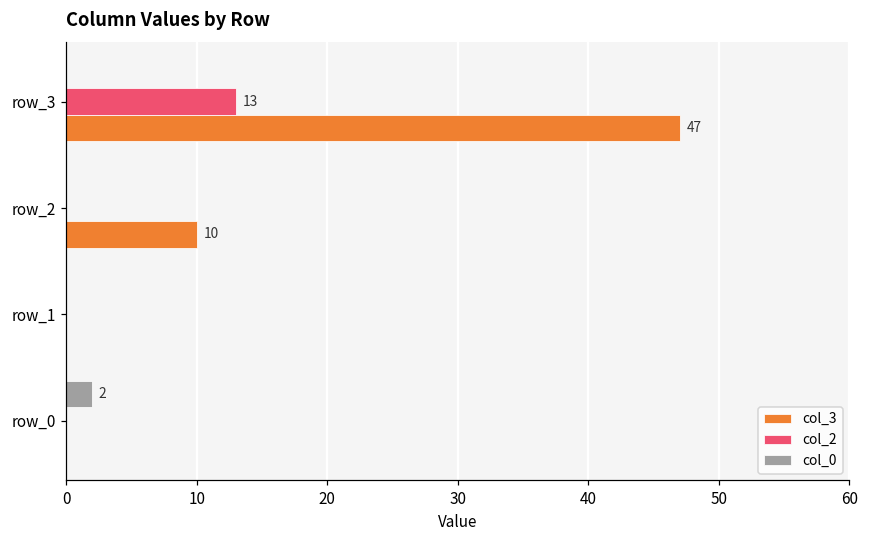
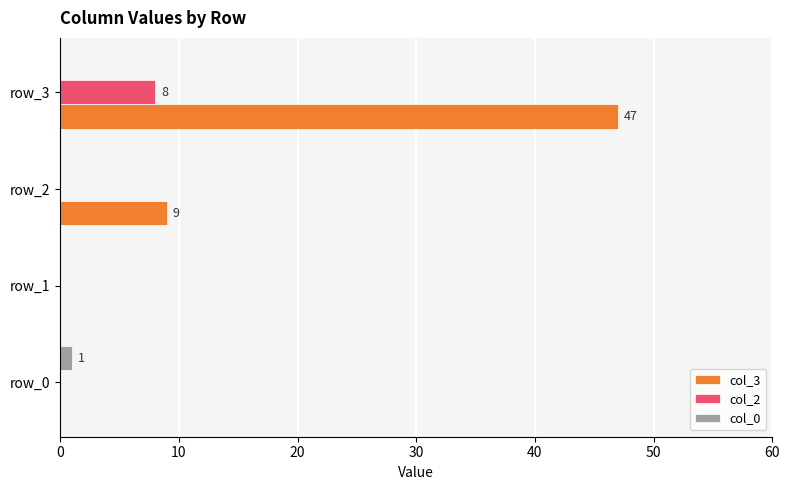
  {
    "col_3": {
      "row_3": 47,
-     "row_2": 10
+     "row_2": 9
    },
    "col_2": {
-     "row_3": 13
+     "row_3": 8
    },
    "col_0": {
-     "row_0": 2
+     "row_0": 1
    }
  }
